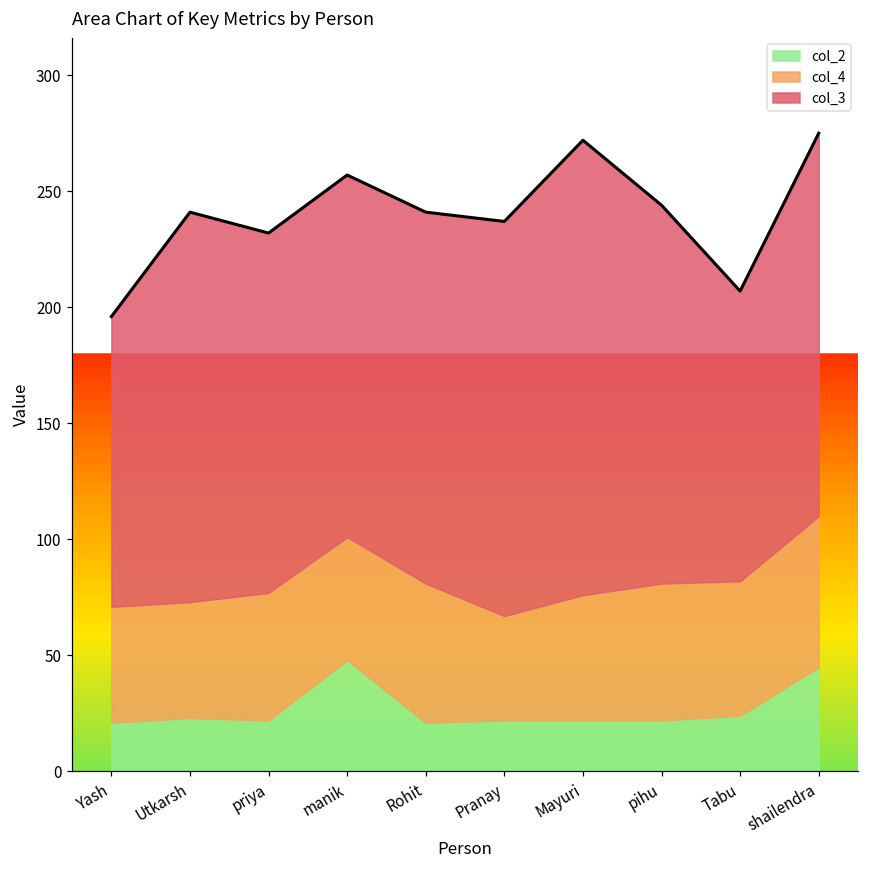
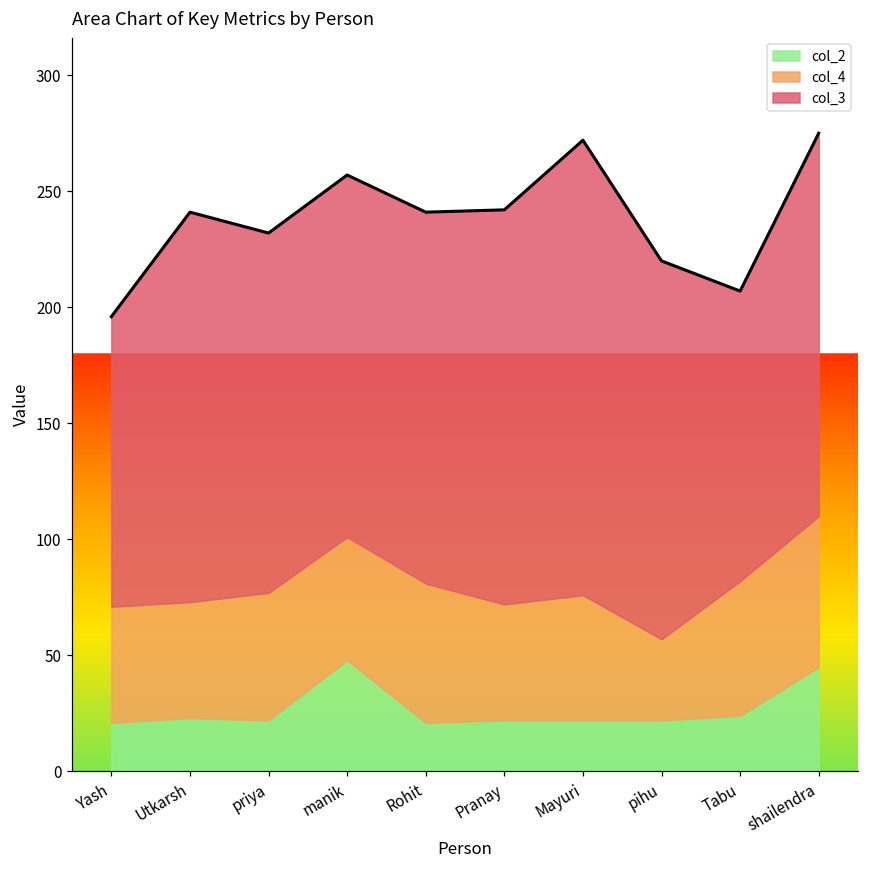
  {
    "col_2": {
      "Yash": 21,
      "Utkarsh": 23,
      "priya": 22,
      "manik": 48,
      "Rohit": 21,
      "Pranay": 22,
      "Mayuri": 22,
      "pihu": 22,
      "Tabu": 24,
      "shailendra": 45
    },
    "col_4": {
      "Yash": 50,
      "Utkarsh": 50,
      "priya": 55,
      "manik": 53,
      "Rohit": 60,
-     "Pranay": 45,
+     "Pranay": 50,
      "Mayuri": 54,
-     "pihu": 59,
+     "pihu": 35,
      "Tabu": 58,
      "shailendra": 65
    },
    "col_3": {
      "Yash": 125,
      "Utkarsh": 168,
      "priya": 155,
      "manik": 156,
      "Rohit": 160,
      "Pranay": 170,
      "Mayuri": 196,
      "pihu": 163,
      "Tabu": 125,
      "shailendra": 165
    }
  }
